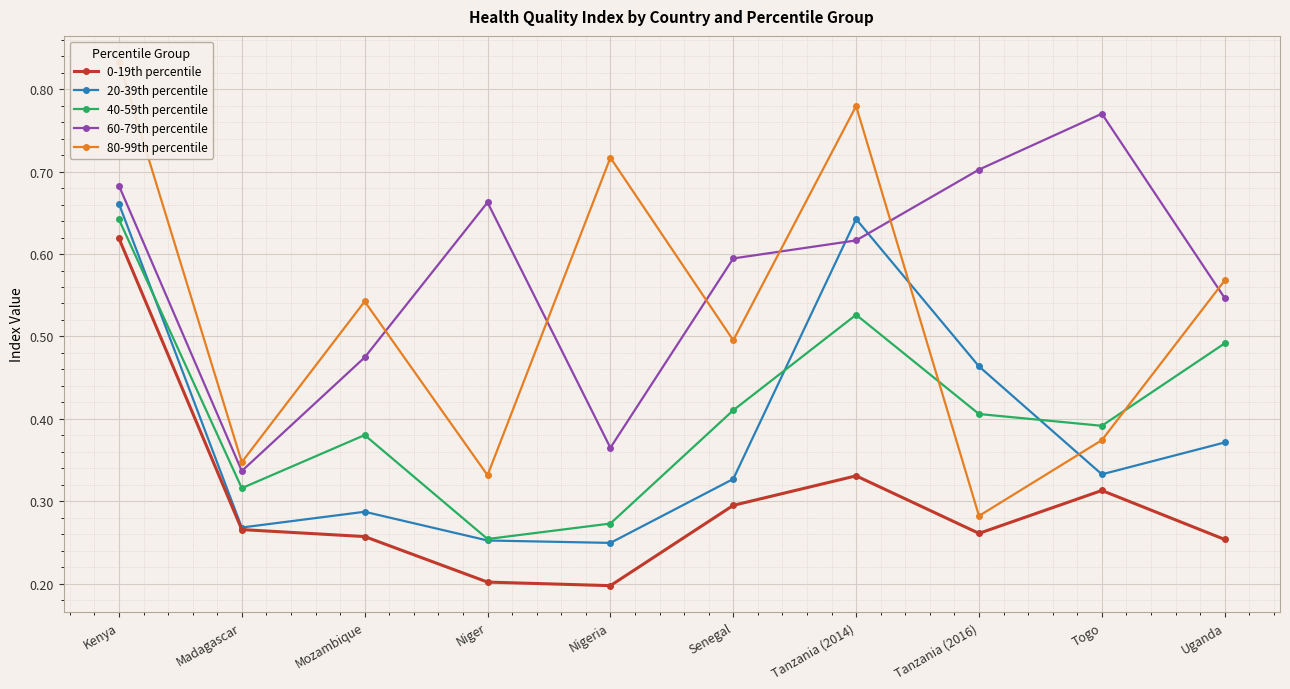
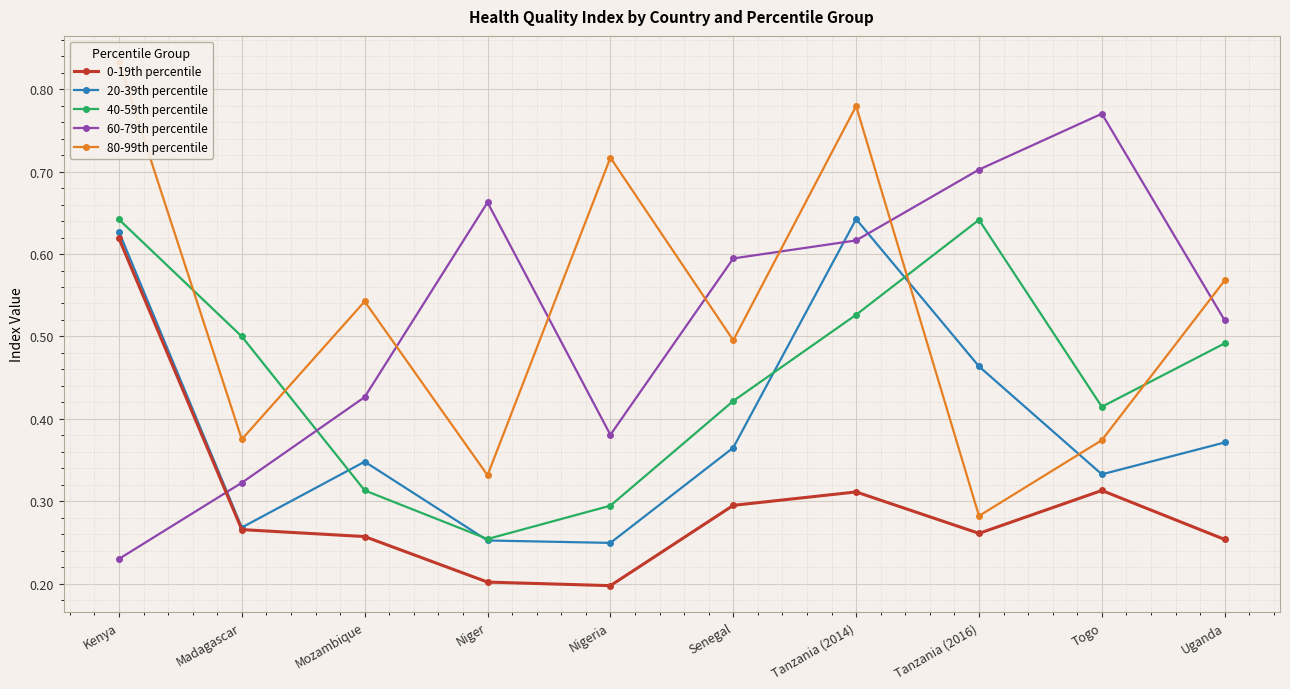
  {
    "0-19th percentile": {
      "Kenya": 0.62,
      "Mozambique": 0.26,
      "Niger": 0.20,
      "Nigeria": 0.20,
      "Senegal": 0.30,
-     "Tanzania (2014)": 0.33,
+     "Tanzania (2014)": 0.31,
      "Tanzania (2016)": 0.26,
      "Togo": 0.31,
      "Uganda": 0.25
    },
    "20-39th percentile": {
-     "Kenya": 0.66,
-     "Mozambique": 0.29,
+     "Kenya": 0.63,
+     "Mozambique": 0.35,
      "Nigeria": 0.25,
-     "Senegal": 0.33,
+     "Senegal": 0.37,
      "Tanzania (2014)": 0.64,
      "Tanzania (2016)": 0.46,
      "Togo": 0.33,
      "Uganda": 0.37
    },
    "40-59th percentile": {
      "Kenya": 0.64,
-     "Madagascar": 0.32,
-     "Mozambique": 0.38,
-     "Nigeria": 0.27,
-     "Senegal": 0.41,
+     "Madagascar": 0.50,
+     "Mozambique": 0.31,
+     "Nigeria": 0.29,
+     "Senegal": 0.42,
      "Tanzania (2014)": 0.53,
-     "Tanzania (2016)": 0.41,
-     "Togo": 0.39,
+     "Tanzania (2016)": 0.64,
+     "Togo": 0.41,
      "Uganda": 0.49
    },
    "60-79th percentile": {
-     "Kenya": 0.68,
-     "Madagascar": 0.34,
-     "Mozambique": 0.47,
+     "Kenya": 0.23,
+     "Madagascar": 0.32,
+     "Mozambique": 0.43,
      "Niger": 0.66,
-     "Nigeria": 0.36,
+     "Nigeria": 0.38,
      "Senegal": 0.59,
      "Tanzania (2014)": 0.62,
      "Tanzania (2016)": 0.70,
      "Togo": 0.77,
-     "Uganda": 0.55
+     "Uganda": 0.52
    },
    "80-99th percentile": {
-     "Madagascar": 0.35,
+     "Madagascar": 0.38,
      "Mozambique": 0.54,
      "Niger": 0.33,
      "Nigeria": 0.72,
      "Senegal": 0.50,
      "Tanzania (2014)": 0.78,
      "Tanzania (2016)": 0.28,
      "Togo": 0.37,
      "Uganda": 0.57
    }
  }
